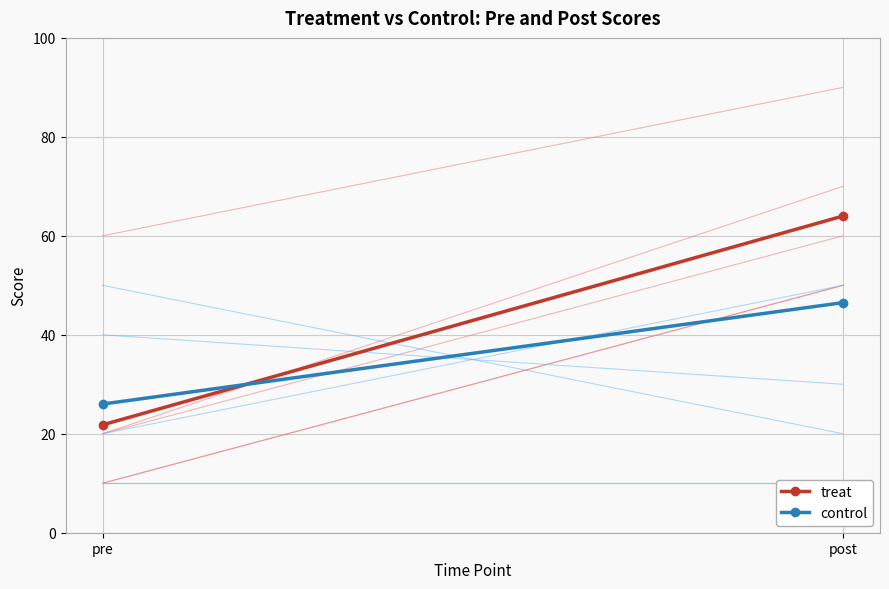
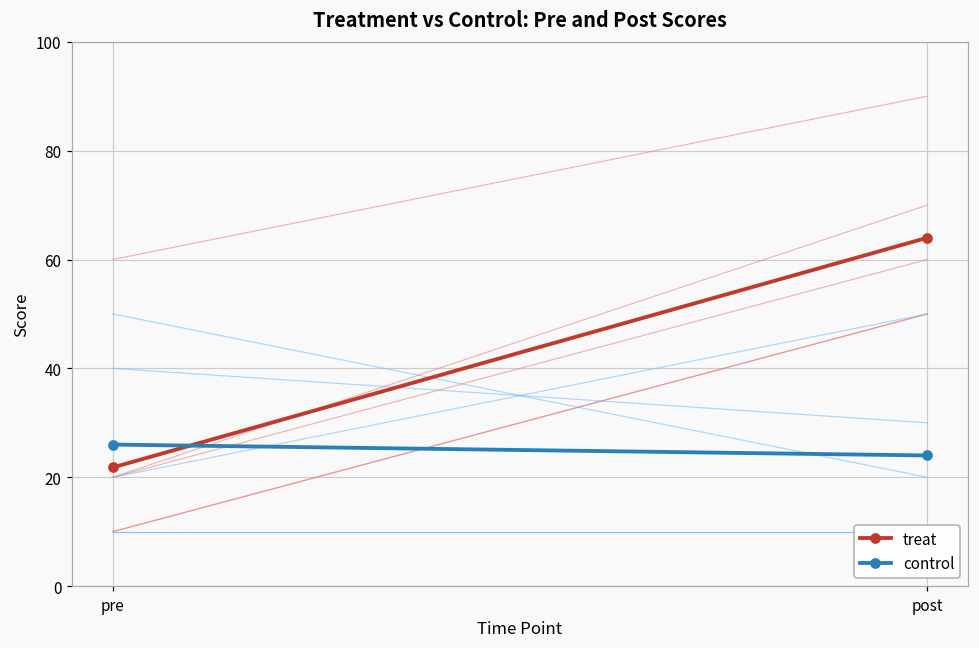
  {
    "treat": {
      "pre": 22,
      "post": 64
    },
    "control": {
      "pre": 26,
-     "post": 47
+     "post": 24
    }
  }
